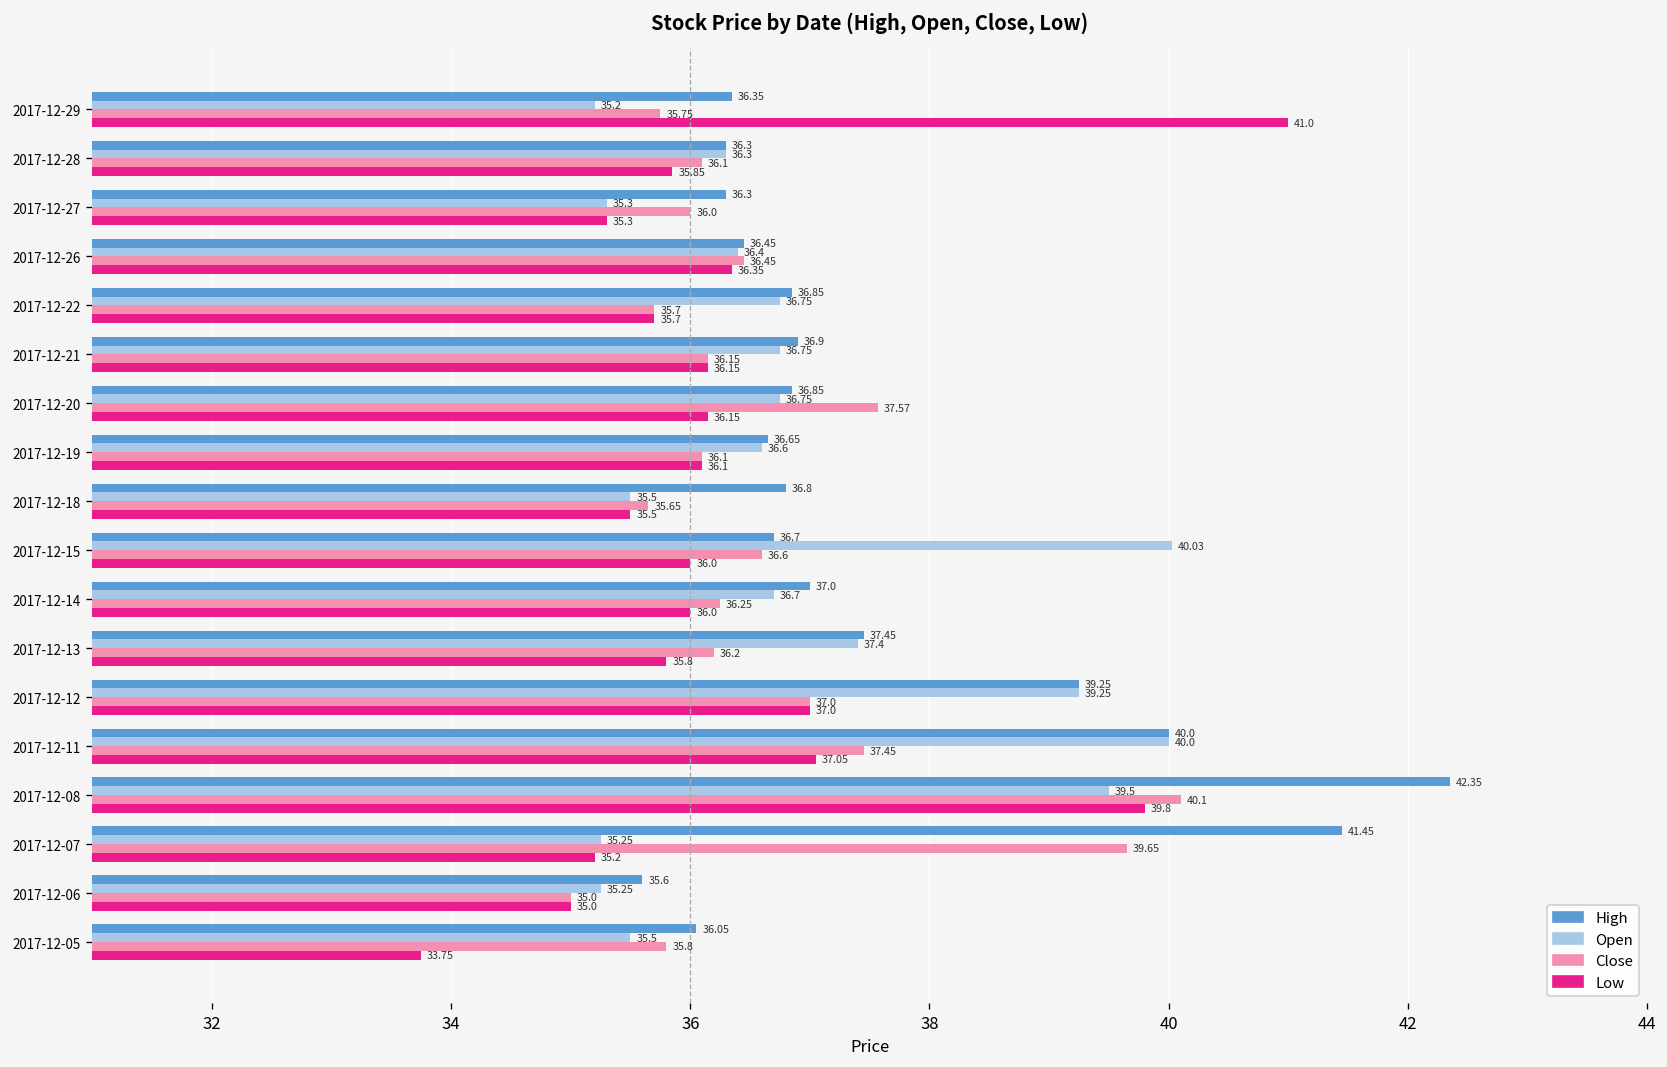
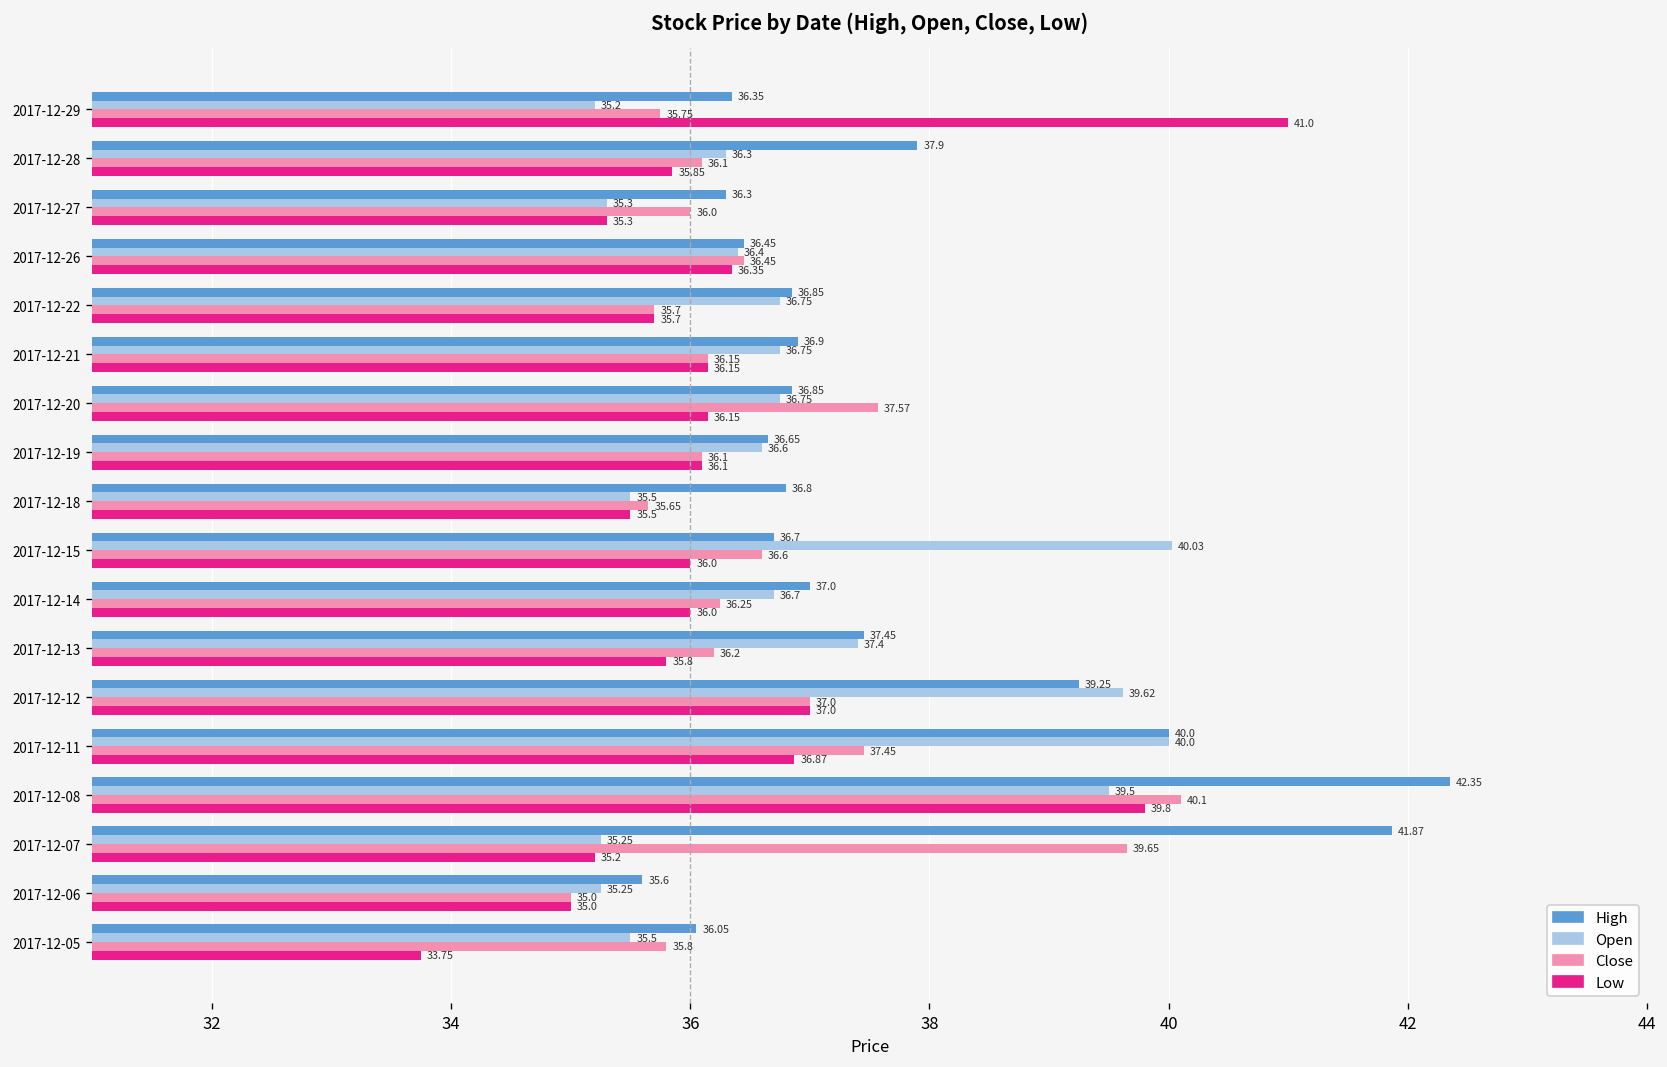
  {
    "High": {
      "2017-12-29": 36.35,
-     "2017-12-28": 36.3,
+     "2017-12-28": 37.9,
      "2017-12-27": 36.3,
      "2017-12-26": 36.4,
      "2017-12-22": 36.85,
      "2017-12-21": 36.9,
      "2017-12-20": 36.85,
      "2017-12-19": 36.6,
      "2017-12-18": 36.8,
      "2017-12-15": 36.7,
      "2017-12-14": 37.0,
      "2017-12-13": 37.4,
      "2017-12-12": 39.25,
      "2017-12-08": 42.35,
-     "2017-12-07": 41.45,
+     "2017-12-07": 41.87,
      "2017-12-06": 35.6,
      "2017-12-05": 36.05
    },
    "Open": {
      "2017-12-29": 35.2,
      "2017-12-28": 36.3,
      "2017-12-27": 35.3,
      "2017-12-22": 36.75,
      "2017-12-21": 36.75,
      "2017-12-20": 36.75,
      "2017-12-18": 35.5,
      "2017-12-15": 40.03,
      "2017-12-14": 36.7,
-     "2017-12-12": 39.25,
+     "2017-12-12": 39.62,
      "2017-12-08": 39.5,
      "2017-12-07": 35.25,
      "2017-12-06": 35.25,
      "2017-12-05": 35.5
    },
    "Close": {
      "2017-12-29": 35.75,
      "2017-12-28": 36.1,
      "2017-12-27": 36.0,
      "2017-12-26": 36.4,
      "2017-12-20": 37.57,
      "2017-12-18": 35.65,
      "2017-12-15": 36.6,
      "2017-12-14": 36.25,
      "2017-12-13": 36.2,
      "2017-12-11": 37.45,
      "2017-12-08": 40.1,
      "2017-12-07": 39.65,
      "2017-12-05": 35.8
    },
    "Low": {
      "2017-12-29": 41.0,
      "2017-12-28": 35.85,
      "2017-12-27": 35.3,
      "2017-12-26": 36.35,
      "2017-12-20": 36.15,
      "2017-12-18": 35.5,
      "2017-12-15": 36.0,
      "2017-12-14": 36.0,
      "2017-12-13": 35.8,
-     "2017-12-11": 37.05,
+     "2017-12-11": 36.87,
      "2017-12-08": 39.8,
      "2017-12-07": 35.2,
      "2017-12-05": 33.75
    }
  }
